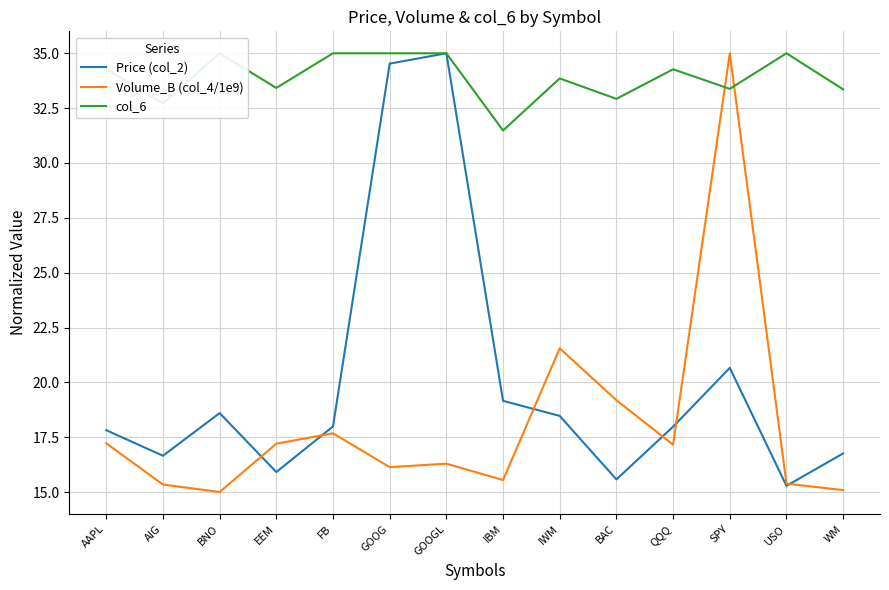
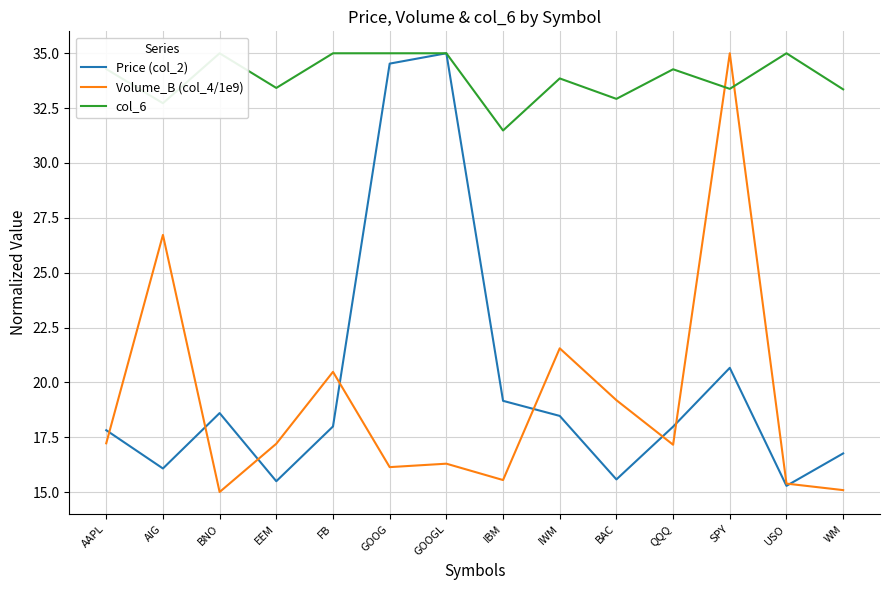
  {
    "Price (col_2)": {
      "AAPL": 17.8,
-     "AIG": 16.7,
+     "AIG": 16.1,
      "BNO": 18.6,
-     "EEM": 15.9,
+     "EEM": 15.5,
      "FB": 18.0,
      "GOOG": 34.5,
      "IBM": 19.2,
      "IWM": 18.5,
      "BAC": 15.6,
      "QQQ": 18.0,
      "SPY": 20.7,
      "WM": 16.8
    },
    "Volume_B (col_4/1e9)": {
      "AAPL": 17.2,
-     "AIG": 15.3,
+     "AIG": 26.7,
      "BNO": 15.0,
      "EEM": 17.2,
-     "FB": 17.7,
+     "FB": 20.5,
      "GOOG": 16.1,
      "GOOGL": 16.3,
      "IBM": 15.5,
      "IWM": 21.6,
      "BAC": 19.2,
      "QQQ": 17.2,
      "SPY": 35.0,
      "WM": 15.1
    },
    "col_6": {
      "EEM": 33.4,
      "FB": 35.0,
      "GOOG": 35.0,
      "IBM": 31.5,
      "IWM": 33.9,
      "BAC": 32.9,
      "QQQ": 34.3,
      "SPY": 33.4,
      "USO": 35.0,
      "WM": 33.4
    }
  }
